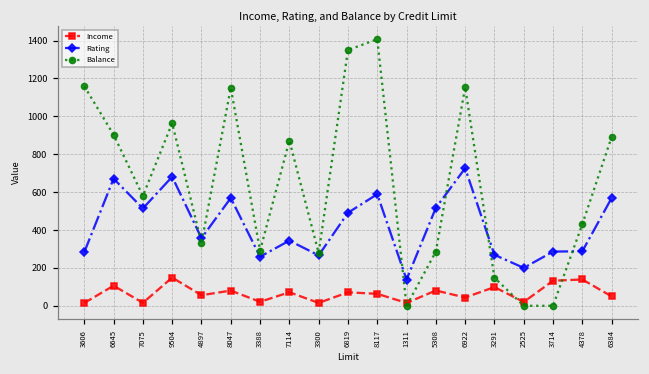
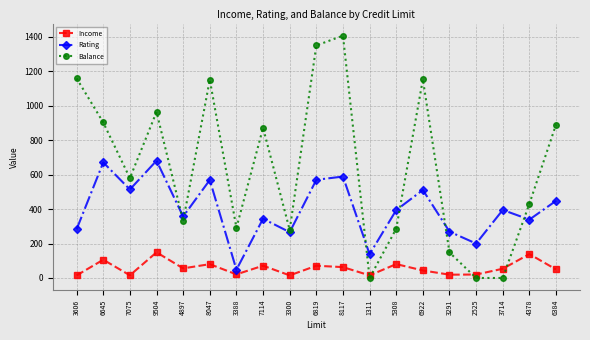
  {
    "Income": {
      "3606": 10,
      "6645": 110,
      "7075": 20,
      "9504": 150,
      "4897": 60,
      "8047": 80,
      "3388": 20,
      "7114": 70,
      "3300": 20,
      "6819": 70,
      "8117": 60,
      "1311": 20,
      "5308": 80,
      "6922": 40,
-     "3291": 100,
+     "3291": 20,
      "2525": 20,
-     "3714": 130,
+     "3714": 50,
      "4378": 140,
      "6384": 50
    },
    "Rating": {
      "3606": 280,
      "6645": 670,
      "7075": 510,
      "9504": 680,
      "4897": 360,
      "8047": 570,
-     "3388": 260,
+     "3388": 50,
      "7114": 340,
-     "6819": 490,
+     "6819": 570,
      "8117": 590,
      "1311": 140,
-     "5308": 520,
-     "6922": 730,
+     "5308": 390,
+     "6922": 510,
      "3291": 270,
      "2525": 200,
-     "3714": 290,
-     "4378": 290,
-     "6384": 570
+     "3714": 400,
+     "4378": 340,
+     "6384": 450
    },
    "Balance": {
      "3606": 1160,
      "6645": 900,
      "7075": 580,
      "9504": 960,
      "4897": 330,
      "8047": 1150,
      "3388": 290,
      "7114": 870,
      "6819": 1350,
      "8117": 1410,
      "1311": 0,
      "5308": 290,
      "6922": 1150,
      "3291": 150,
      "2525": 0,
      "3714": 0,
      "4378": 430,
      "6384": 890
    }
  }
